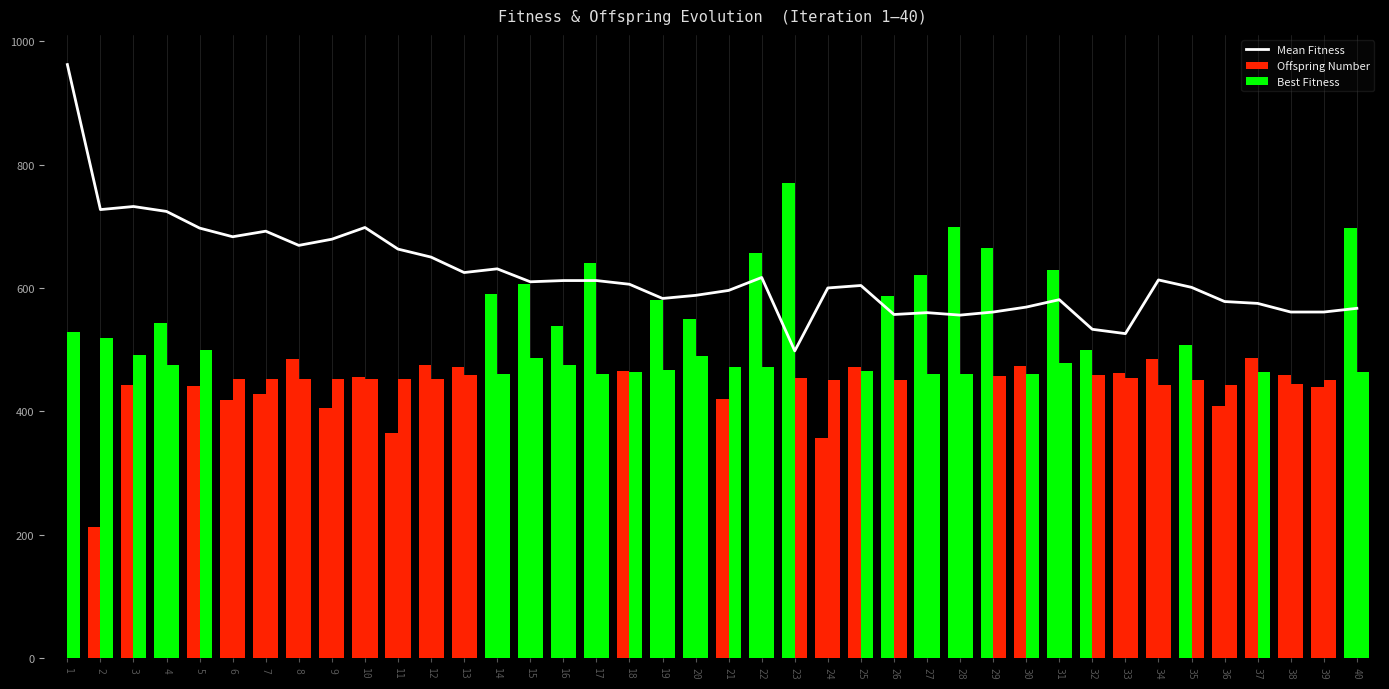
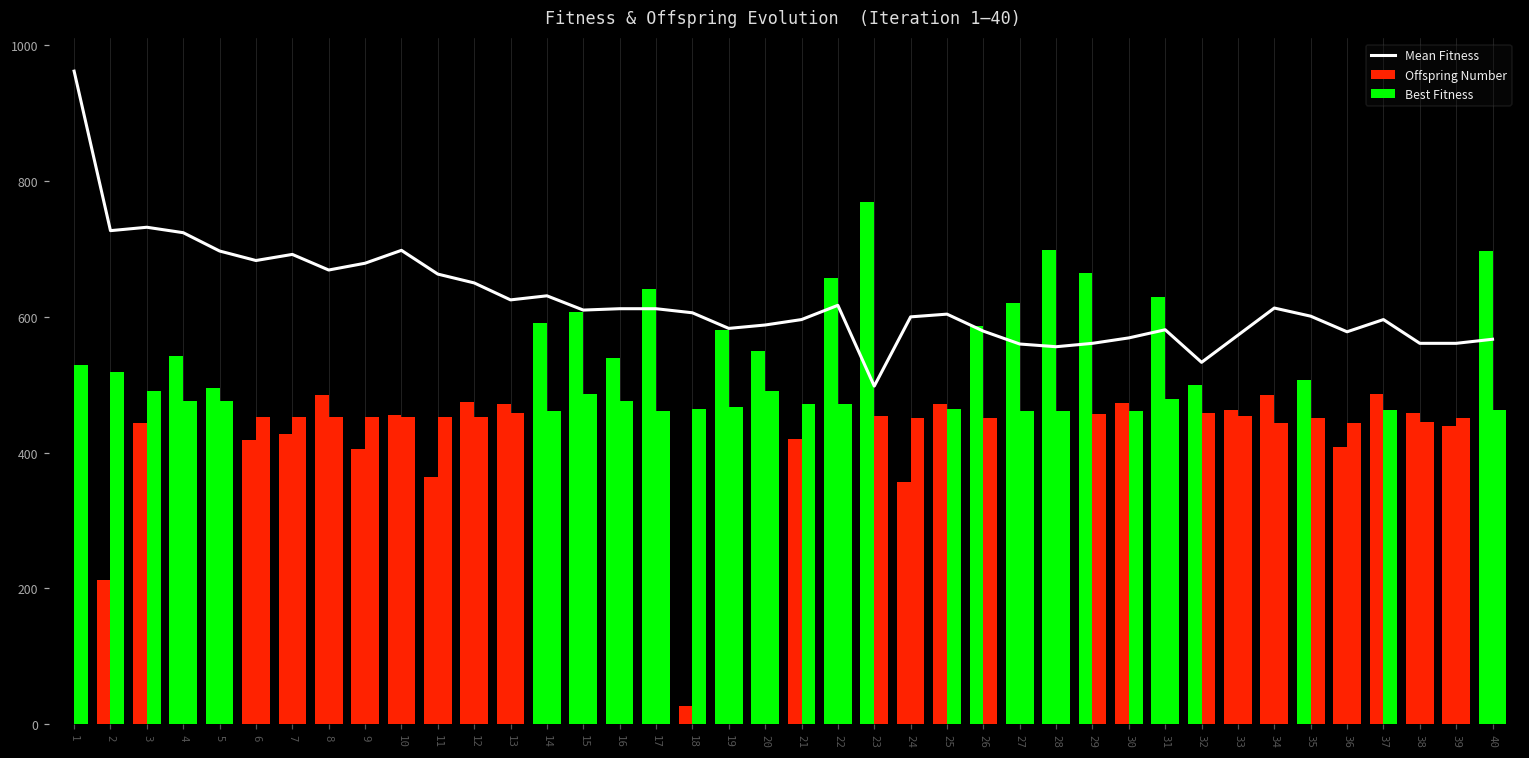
  {
    "Offspring Number": {
      "1": 0,
      "2": 210,
      "3": 440,
      "4": 540,
-     "5": 440,
+     "5": 500,
      "6": 420,
      "7": 430,
      "8": 480,
      "9": 400,
      "10": 460,
      "11": 360,
      "12": 470,
      "13": 470,
      "14": 590,
      "15": 610,
      "16": 540,
      "17": 640,
-     "18": 460,
+     "18": 30,
      "19": 580,
      "20": 550,
      "21": 420,
      "22": 660,
      "23": 770,
      "24": 360,
      "25": 470,
      "26": 590,
      "27": 620,
      "28": 700,
      "29": 660,
      "30": 470,
      "31": 630,
      "32": 500,
      "33": 460,
      "34": 480,
      "35": 510,
      "36": 410,
      "37": 490,
      "38": 460,
      "39": 440,
      "40": 700
    },
    "Mean Fitness": {
      "1": 960,
      "2": 730,
      "3": 730,
      "4": 720,
      "5": 700,
      "6": 680,
      "7": 690,
      "8": 670,
      "9": 680,
      "10": 700,
      "11": 660,
      "12": 650,
      "13": 630,
      "14": 630,
      "15": 610,
      "16": 610,
      "17": 610,
      "18": 610,
      "19": 580,
      "20": 590,
      "21": 600,
      "22": 620,
      "23": 500,
      "24": 600,
      "25": 600,
-     "26": 560,
+     "26": 580,
      "27": 560,
      "28": 560,
      "29": 560,
      "30": 570,
      "31": 580,
      "32": 530,
-     "33": 530,
+     "33": 570,
      "34": 610,
      "35": 600,
      "36": 580,
-     "37": 580,
+     "37": 600,
      "38": 560,
      "39": 560,
      "40": 570
    },
    "Best Fitness": {
      "1": 530,
      "2": 520,
      "3": 490,
      "4": 480,
-     "5": 500,
+     "5": 480,
      "6": 450,
      "7": 450,
      "8": 450,
      "9": 450,
      "10": 450,
      "11": 450,
      "12": 450,
      "13": 460,
      "14": 460,
      "15": 490,
      "16": 480,
      "17": 460,
      "18": 460,
      "19": 470,
      "20": 490,
      "21": 470,
      "22": 470,
      "23": 450,
      "24": 450,
      "25": 460,
      "26": 450,
      "27": 460,
      "28": 460,
      "29": 460,
      "30": 460,
      "31": 480,
      "32": 460,
      "33": 450,
      "34": 440,
      "35": 450,
      "36": 440,
      "37": 460,
      "38": 440,
      "39": 450,
      "40": 460
    }
  }
